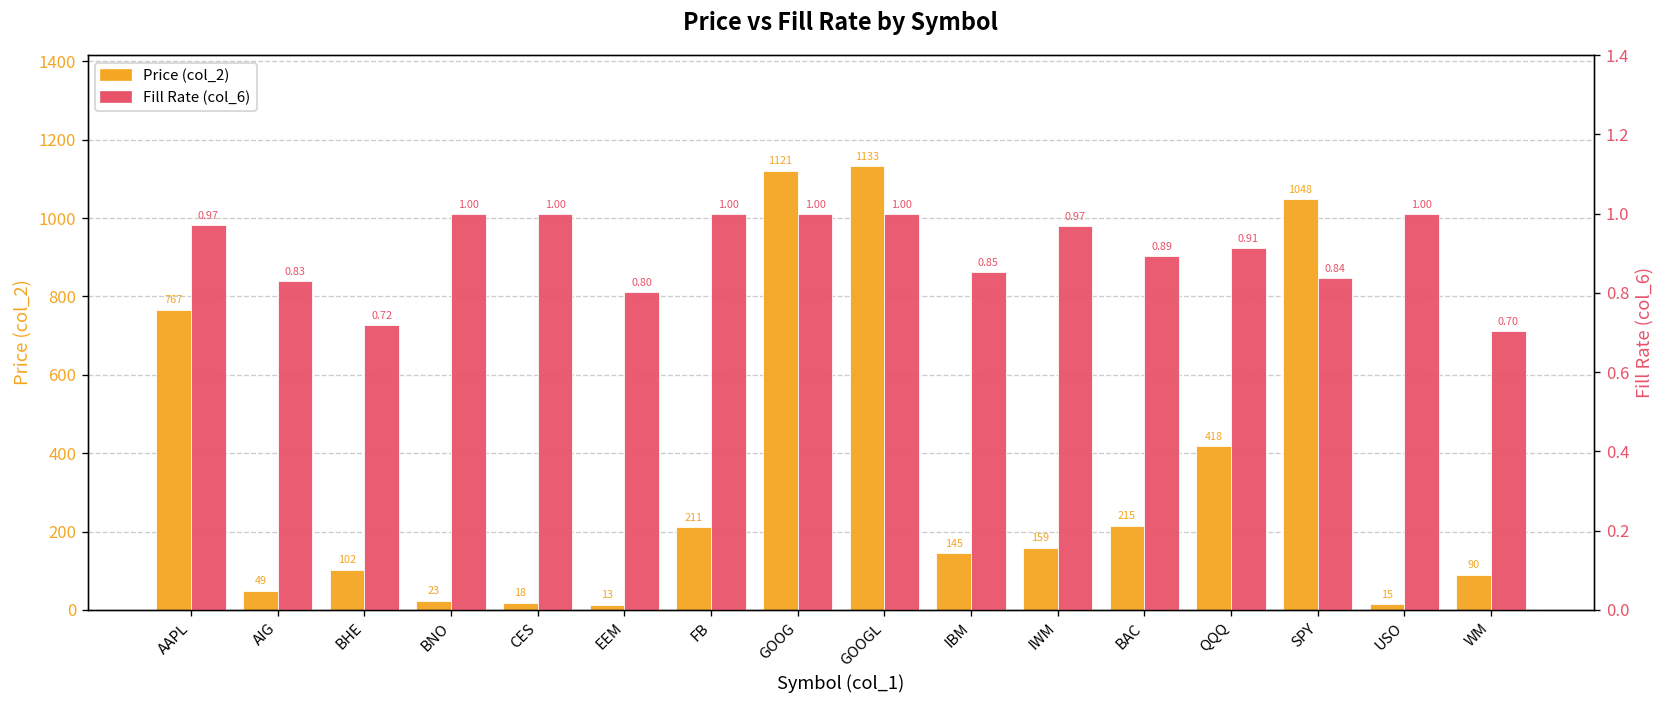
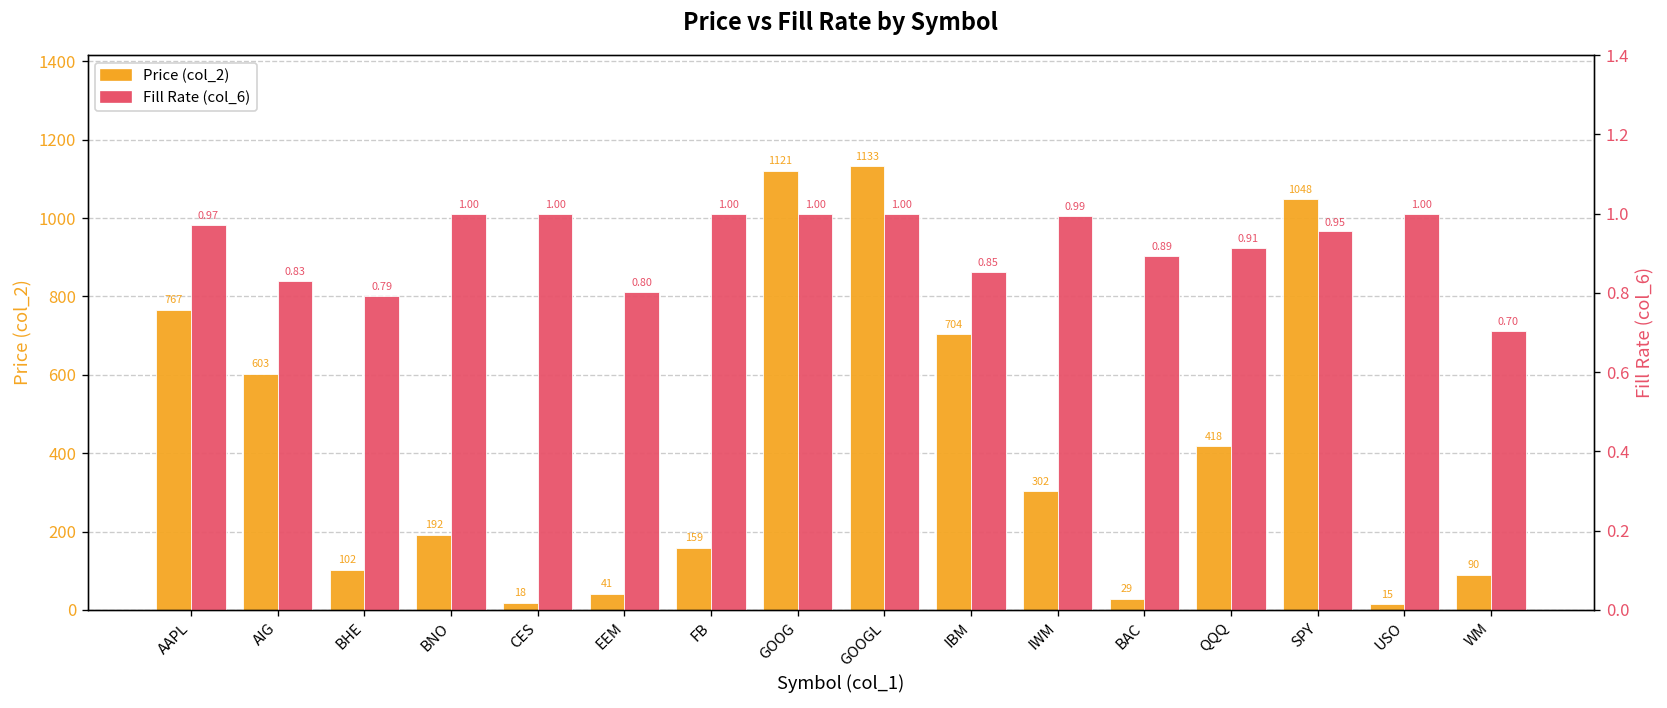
  {
    "Price (col_2)": {
      "AAPL": 767,
-     "AIG": 49,
+     "AIG": 603,
      "BHE": 102,
-     "BNO": 23,
+     "BNO": 192,
      "CES": 18,
-     "EEM": 13,
-     "FB": 211,
+     "EEM": 41,
+     "FB": 159,
      "GOOG": 1121,
      "GOOGL": 1133,
-     "IBM": 145,
-     "IWM": 159,
-     "BAC": 215,
+     "IBM": 704,
+     "IWM": 302,
+     "BAC": 29,
      "QQQ": 418,
      "SPY": 1048,
      "USO": 15,
      "WM": 90
    },
    "Fill Rate (col_6)": {
      "AAPL": 0.97,
      "AIG": 0.83,
-     "BHE": 0.72,
+     "BHE": 0.79,
      "BNO": 1.00,
      "CES": 1.00,
      "EEM": 0.80,
      "FB": 1.00,
      "GOOG": 1.00,
      "GOOGL": 1.00,
      "IBM": 0.85,
-     "IWM": 0.97,
+     "IWM": 0.99,
      "BAC": 0.89,
      "QQQ": 0.91,
-     "SPY": 0.84,
+     "SPY": 0.95,
      "USO": 1.00,
      "WM": 0.70
    }
  }
